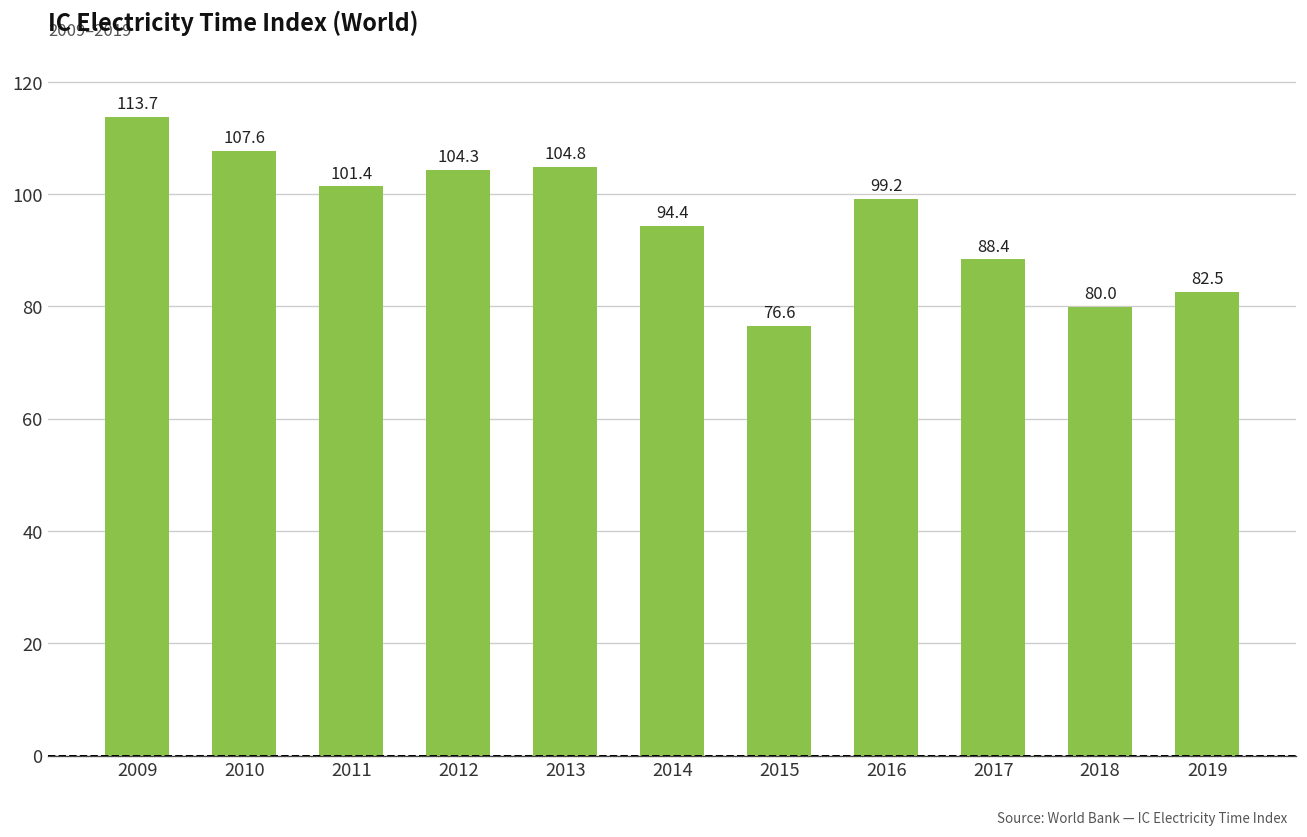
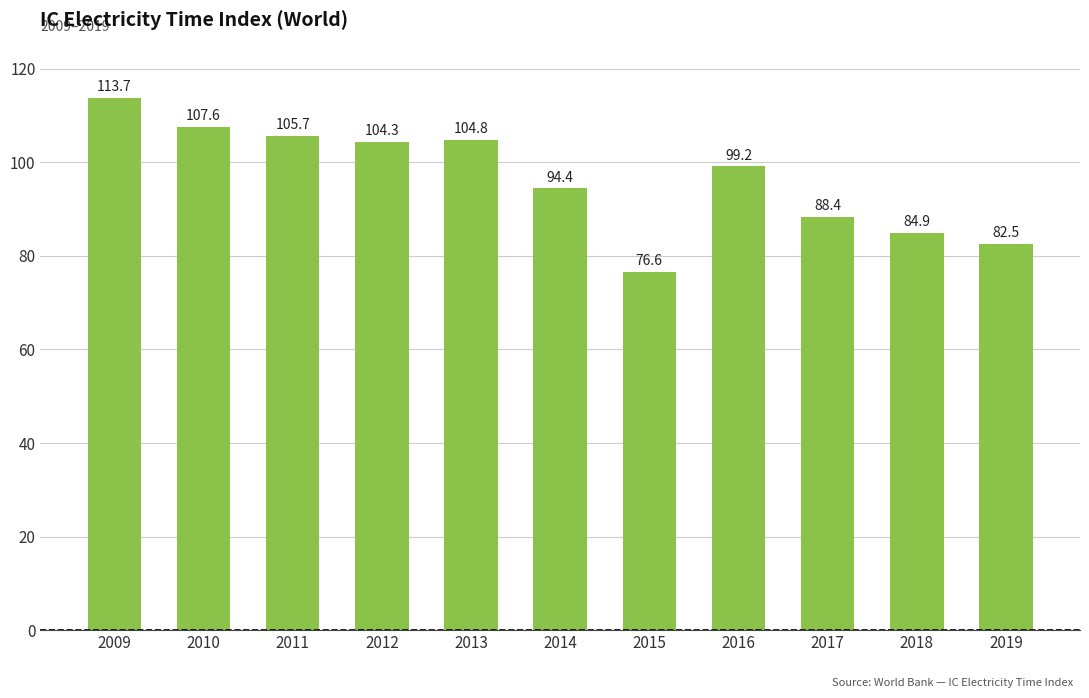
  {
    "2009": 113.7,
    "2010": 107.6,
-   "2011": 101.4,
+   "2011": 105.7,
    "2012": 104.3,
    "2013": 104.8,
    "2014": 94.4,
    "2015": 76.6,
    "2016": 99.2,
    "2017": 88.4,
-   "2018": 80.0,
+   "2018": 84.9,
    "2019": 82.5
  }
